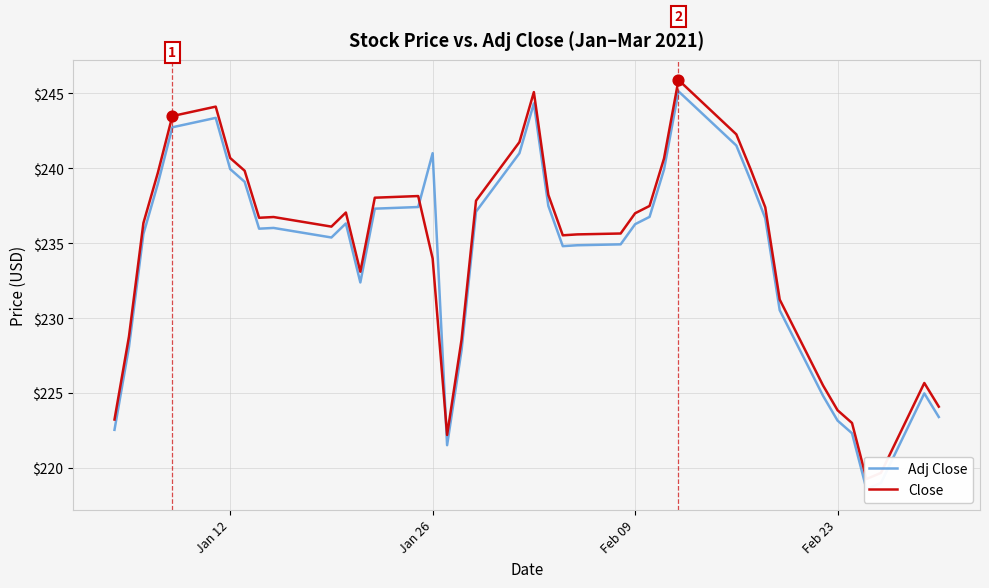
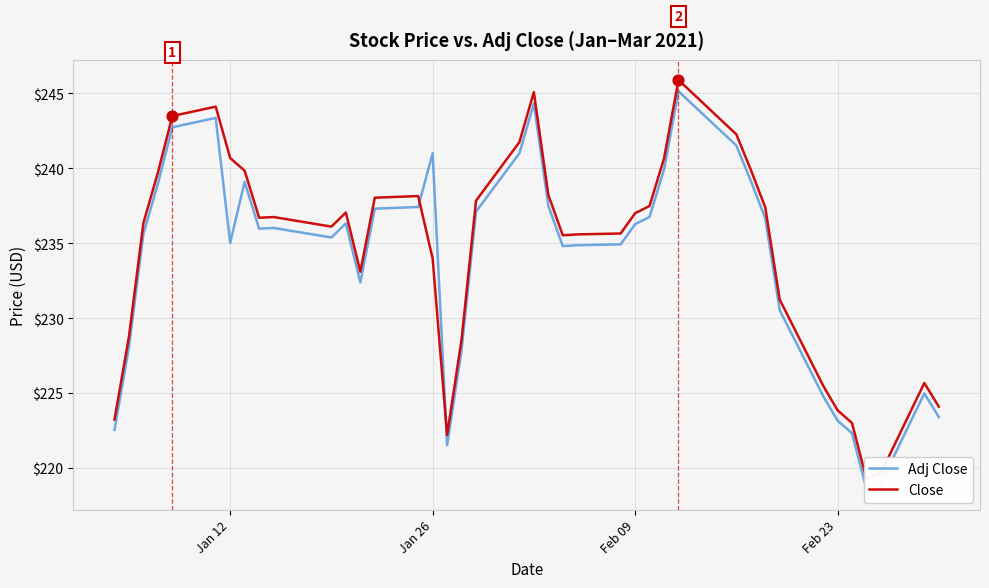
  {
    "Adj Close": {
-     "Jan 12": "$239.9",
+     "Jan 12": "$235.0",
      "Jan 26": "$241.0",
      "Feb 09": "$236.3",
      "Feb 23": "$223.2"
    }
  }
